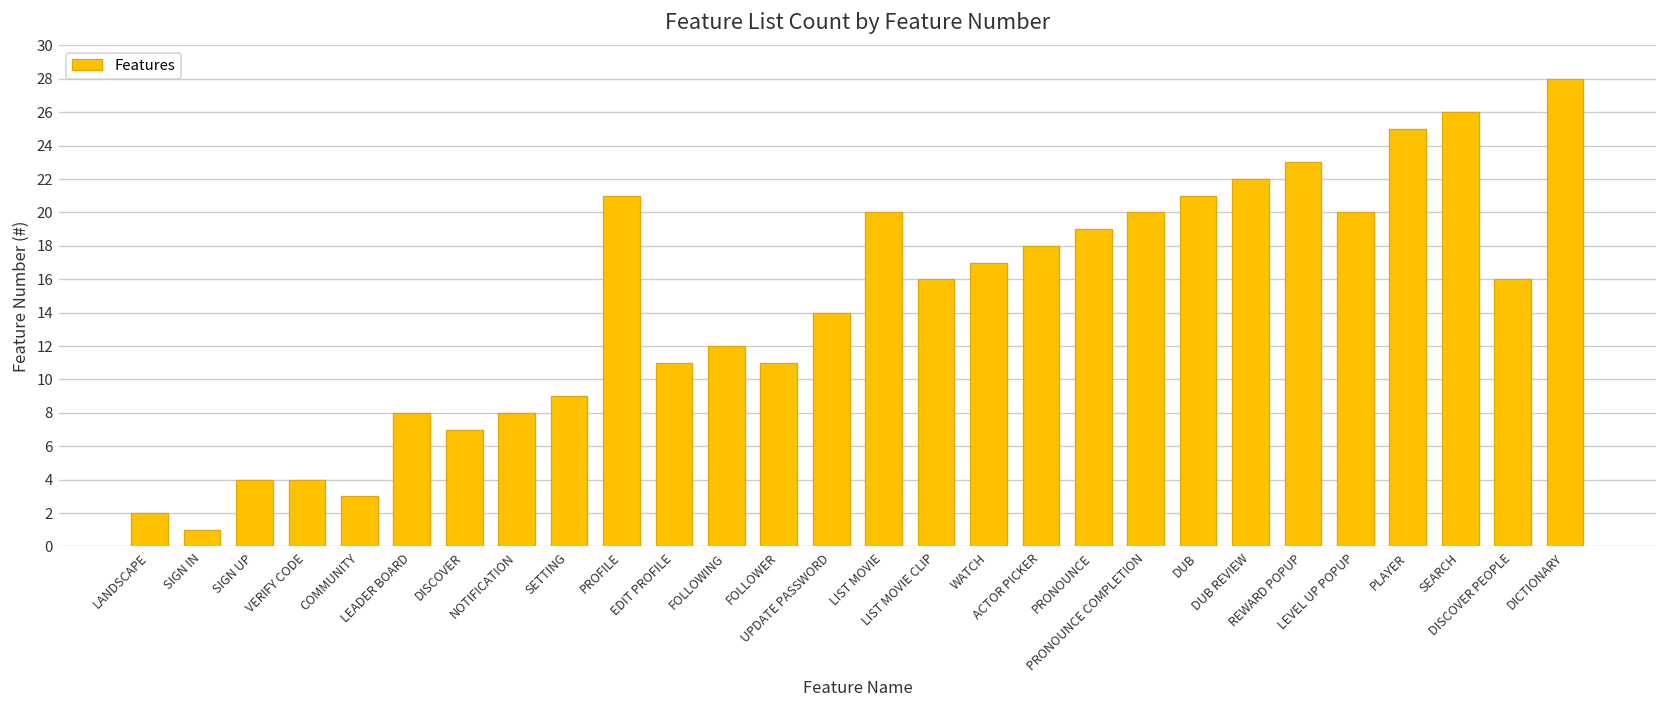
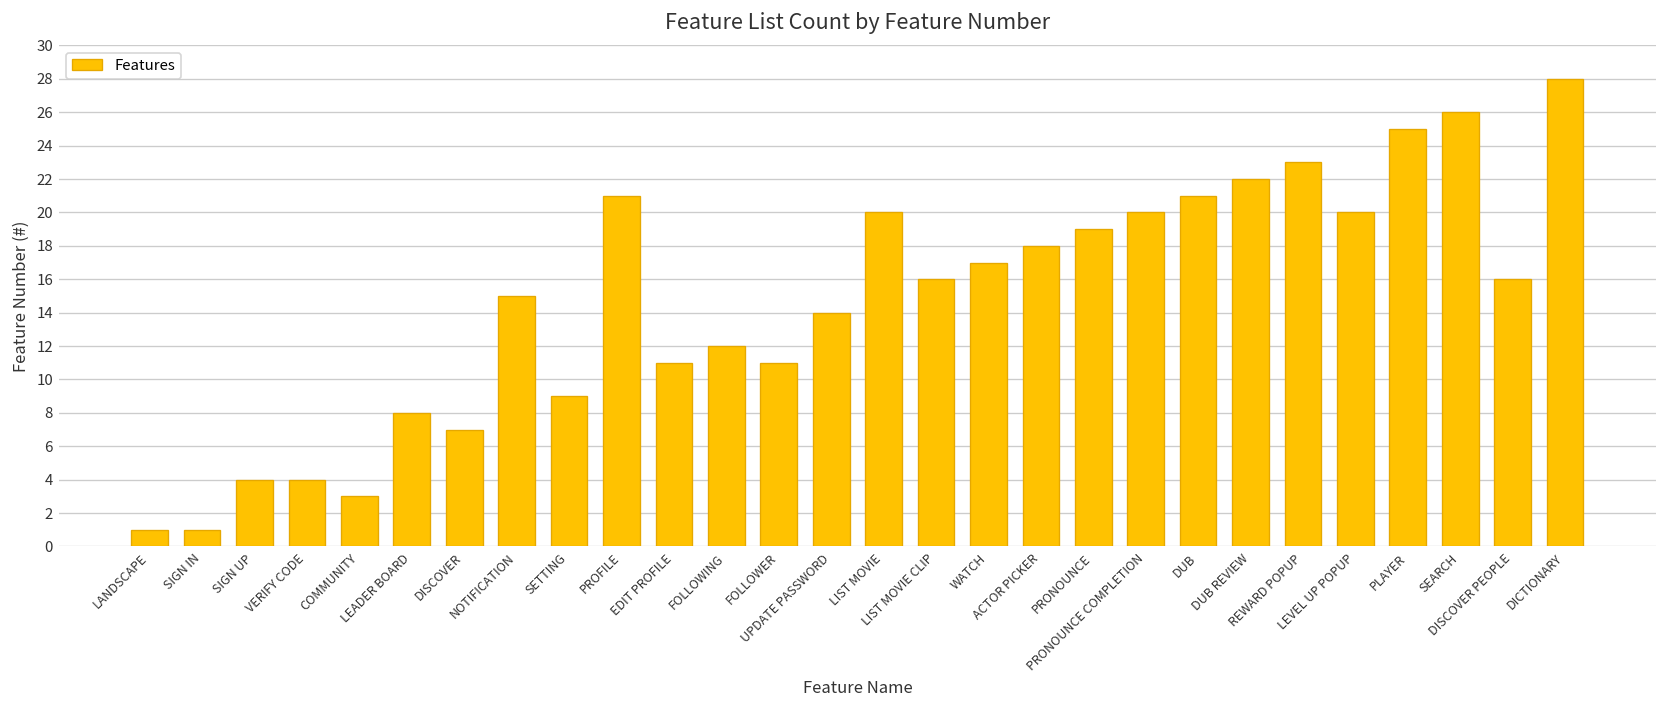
  {
-   "LANDSCAPE": 2,
+   "LANDSCAPE": 1,
    "SIGN IN": 1,
    "SIGN UP": 4,
    "VERIFY CODE": 4,
    "COMMUNITY": 3,
    "LEADER BOARD": 8,
    "DISCOVER": 7,
-   "NOTIFICATION": 8,
+   "NOTIFICATION": 15,
    "SETTING": 9,
    "PROFILE": 21,
    "EDIT PROFILE": 11,
    "FOLLOWING": 12,
    "FOLLOWER": 11,
    "UPDATE PASSWORD": 14,
    "LIST MOVIE": 20,
    "LIST MOVIE CLIP": 16,
    "WATCH": 17,
    "ACTOR PICKER": 18,
    "PRONOUNCE": 19,
    "PRONOUNCE COMPLETION": 20,
    "DUB": 21,
    "DUB REVIEW": 22,
    "REWARD POPUP": 23,
    "LEVEL UP POPUP": 20,
    "PLAYER": 25,
    "SEARCH": 26,
    "DISCOVER PEOPLE": 16,
    "DICTIONARY": 28
  }
